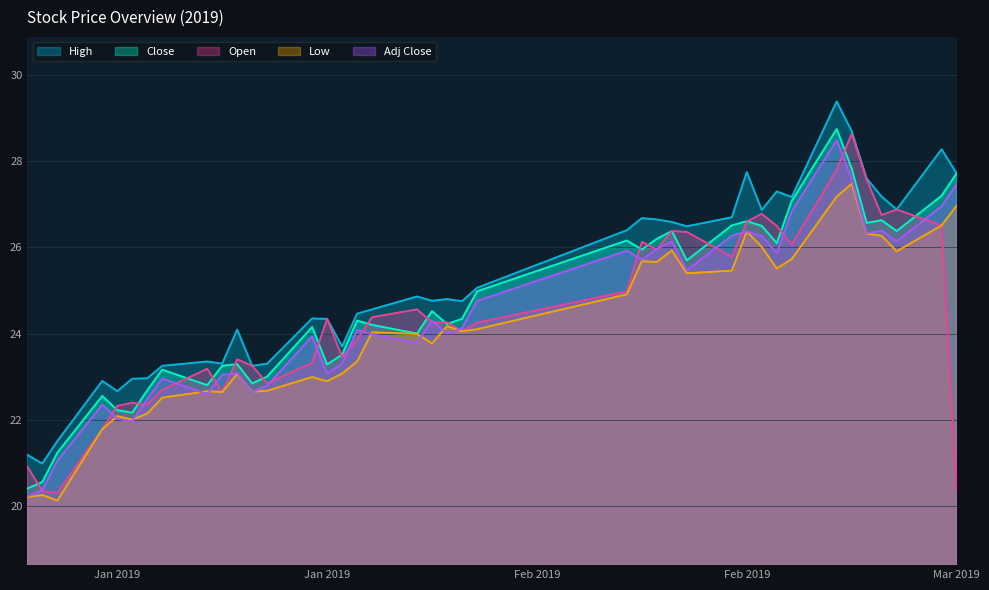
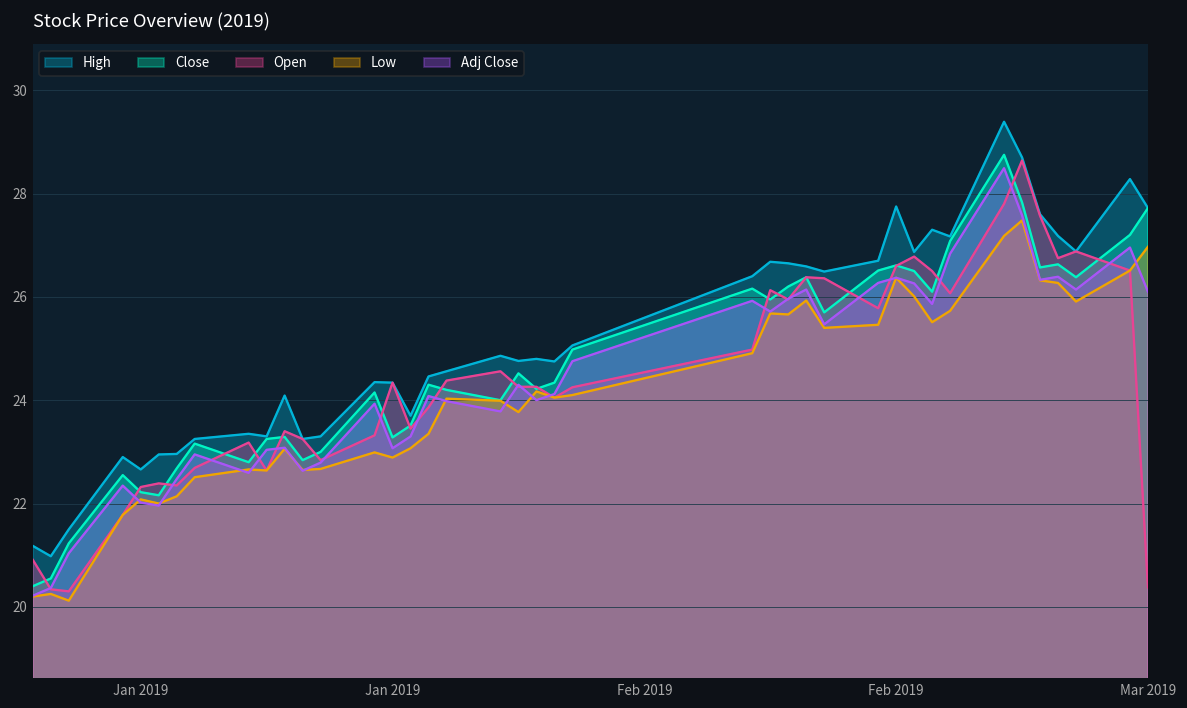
  {
    "Open": {
      "Mar 2019": 20.4
    },
    "Low": {
      "Mar 2019": 27.0
    },
    "Adj Close": {
-     "Mar 2019": 27.5
+     "Mar 2019": 26.1
    }
  }
